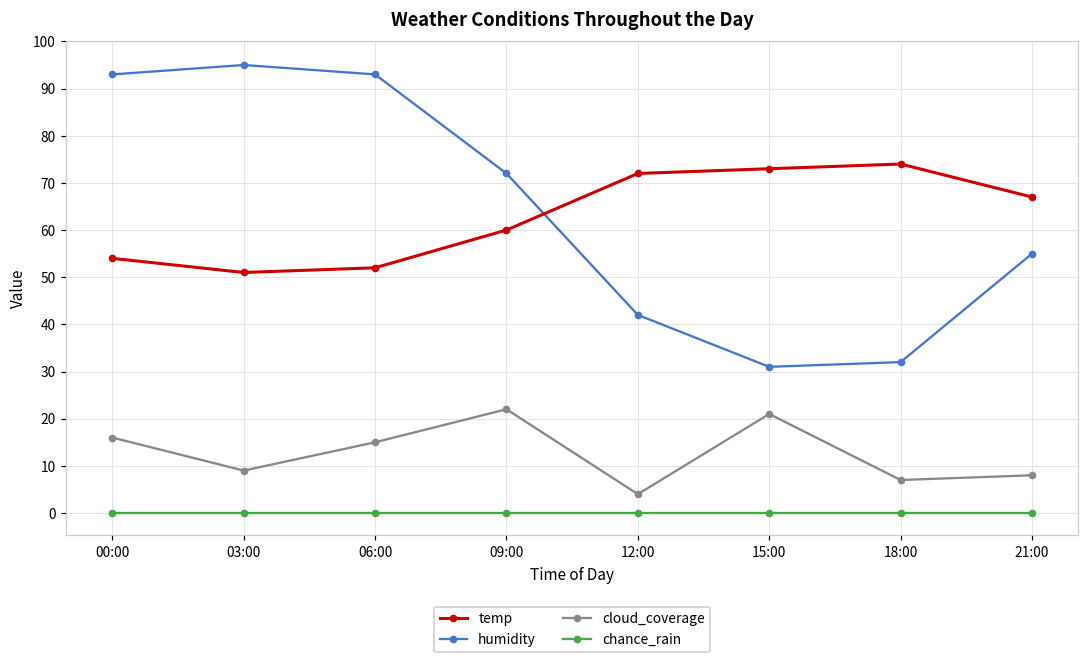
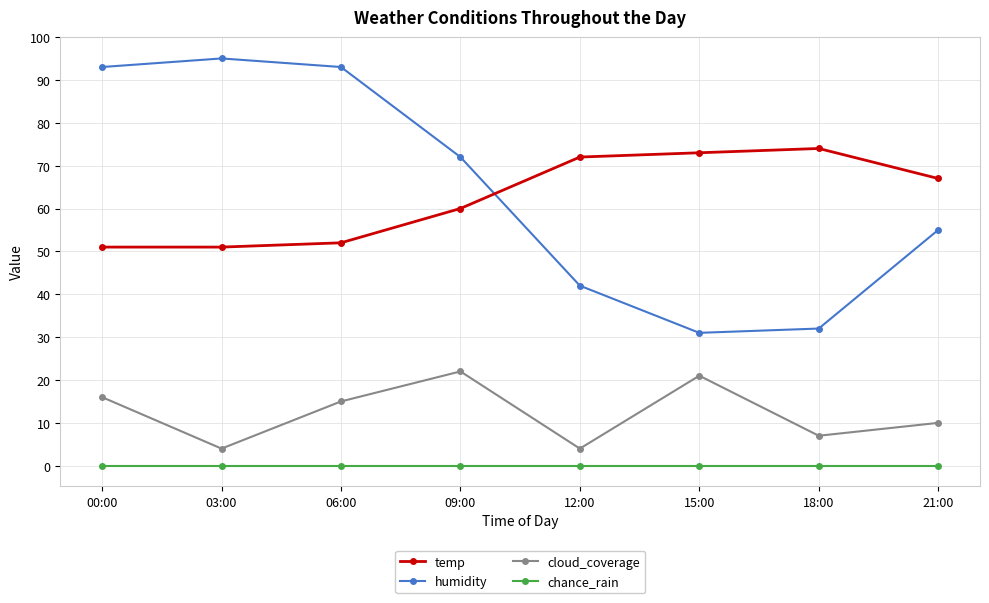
  {
    "temp": {
-     "00:00": 54,
+     "00:00": 51,
      "03:00": 51,
      "06:00": 52,
      "09:00": 60,
      "12:00": 72,
      "15:00": 73,
      "18:00": 74,
      "21:00": 67
    },
    "humidity": {
      "00:00": 93,
      "03:00": 95,
      "06:00": 93,
      "09:00": 72,
      "12:00": 42,
      "15:00": 31,
      "18:00": 32,
      "21:00": 55
    },
    "cloud_coverage": {
      "00:00": 16,
-     "03:00": 9,
+     "03:00": 4,
      "06:00": 15,
      "09:00": 22,
      "12:00": 4,
      "15:00": 21,
      "18:00": 7,
-     "21:00": 8
+     "21:00": 10
    },
    "chance_rain": {
      "00:00": 0,
      "03:00": 0,
      "06:00": 0,
      "09:00": 0,
      "12:00": 0,
      "15:00": 0,
      "18:00": 0,
      "21:00": 0
    }
  }
